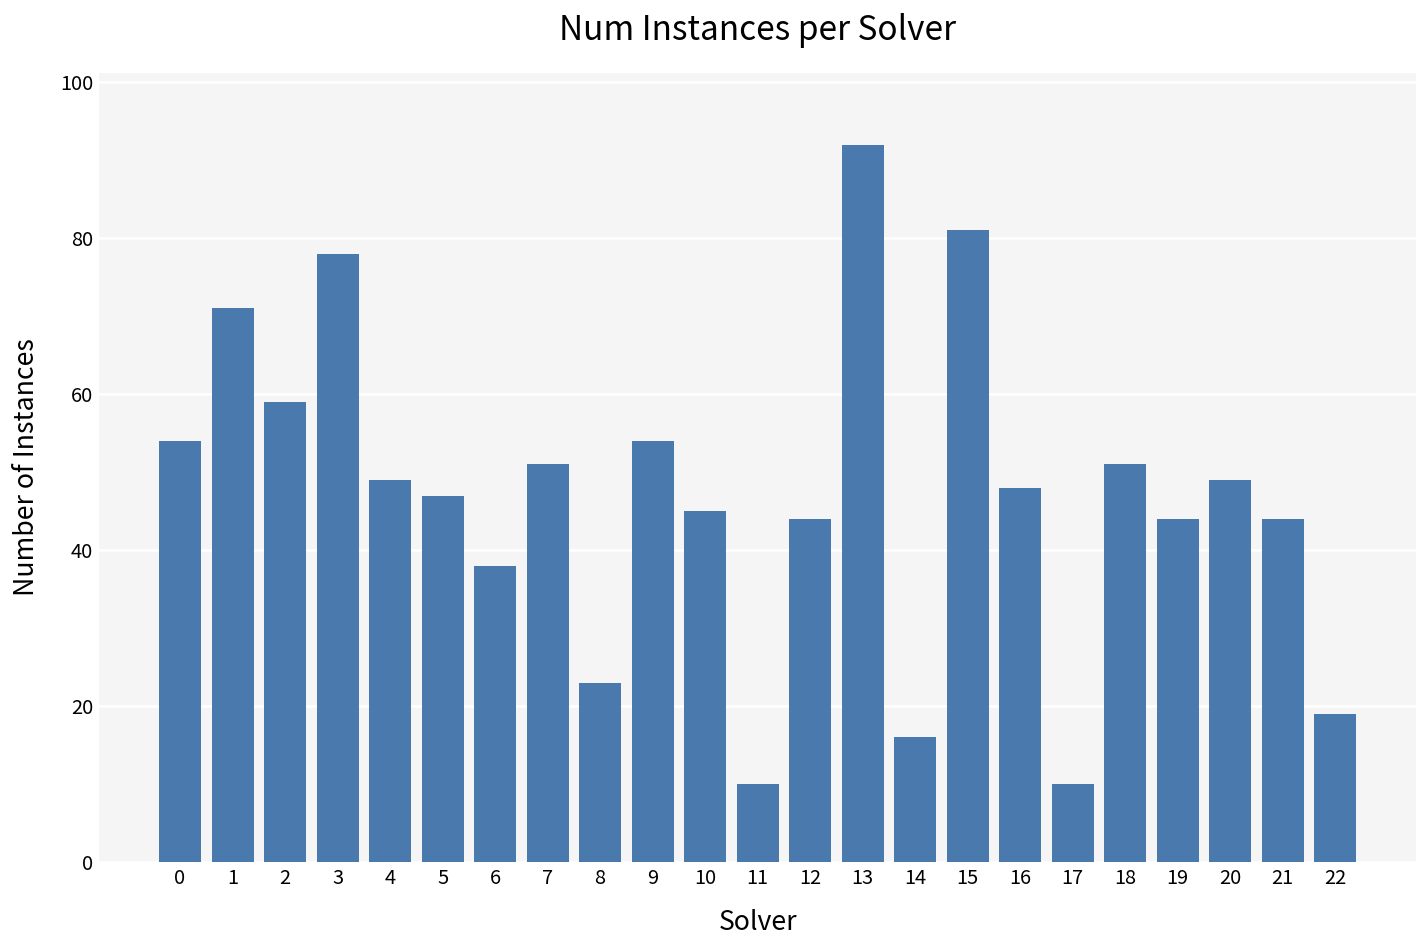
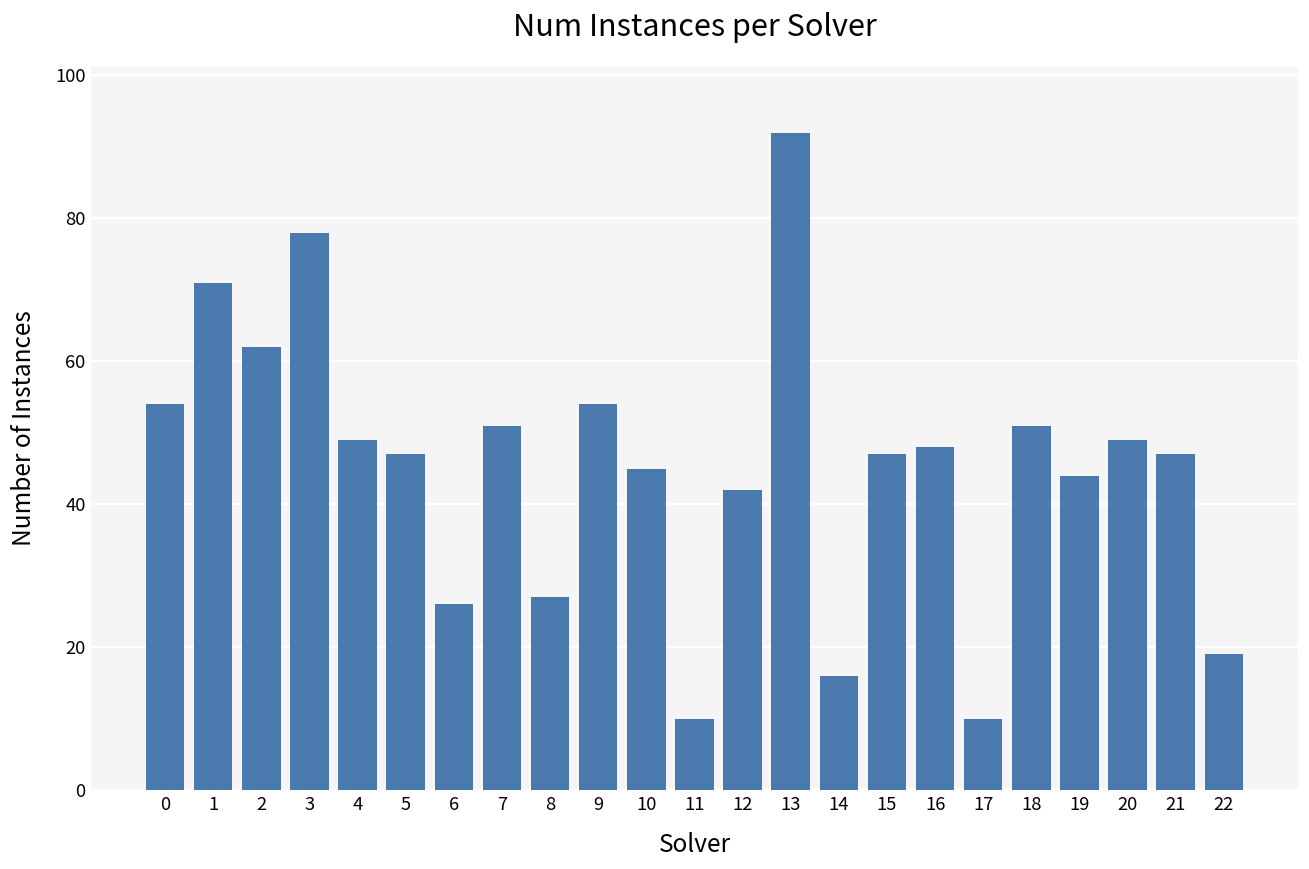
  {
    "0": 54,
    "1": 71,
-   "2": 59,
+   "2": 62,
    "3": 78,
    "4": 49,
    "5": 47,
-   "6": 38,
+   "6": 26,
    "7": 51,
-   "8": 23,
+   "8": 27,
    "9": 54,
    "10": 45,
    "11": 10,
-   "12": 44,
+   "12": 42,
    "13": 92,
    "14": 16,
-   "15": 81,
+   "15": 47,
    "16": 48,
    "17": 10,
    "18": 51,
    "19": 44,
    "20": 49,
-   "21": 44,
+   "21": 47,
    "22": 19
  }
